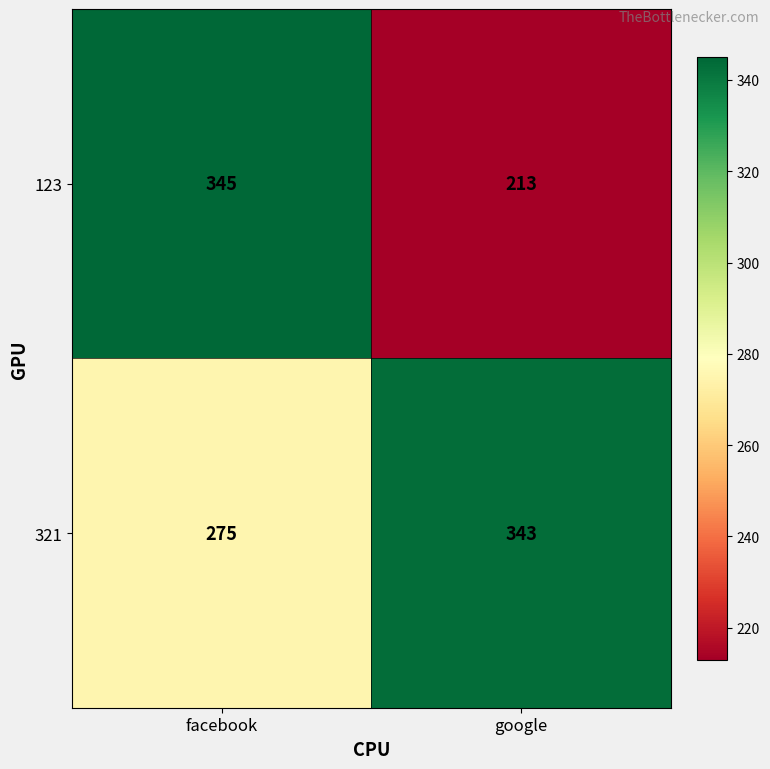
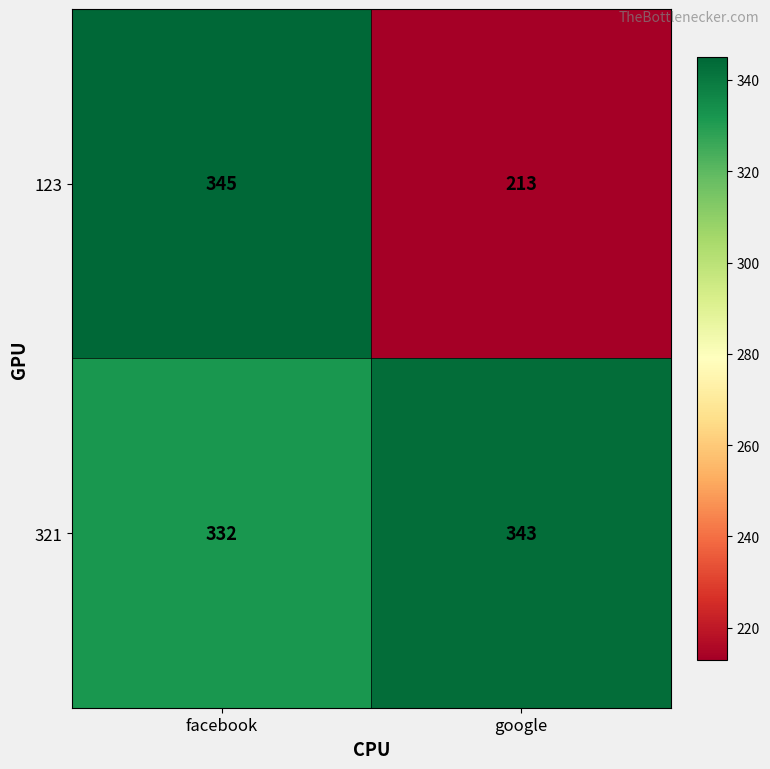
  {
    "123": {
      "facebook": 345,
      "google": 213
    },
    "321": {
-     "facebook": 275,
+     "facebook": 332,
      "google": 343
    }
  }
